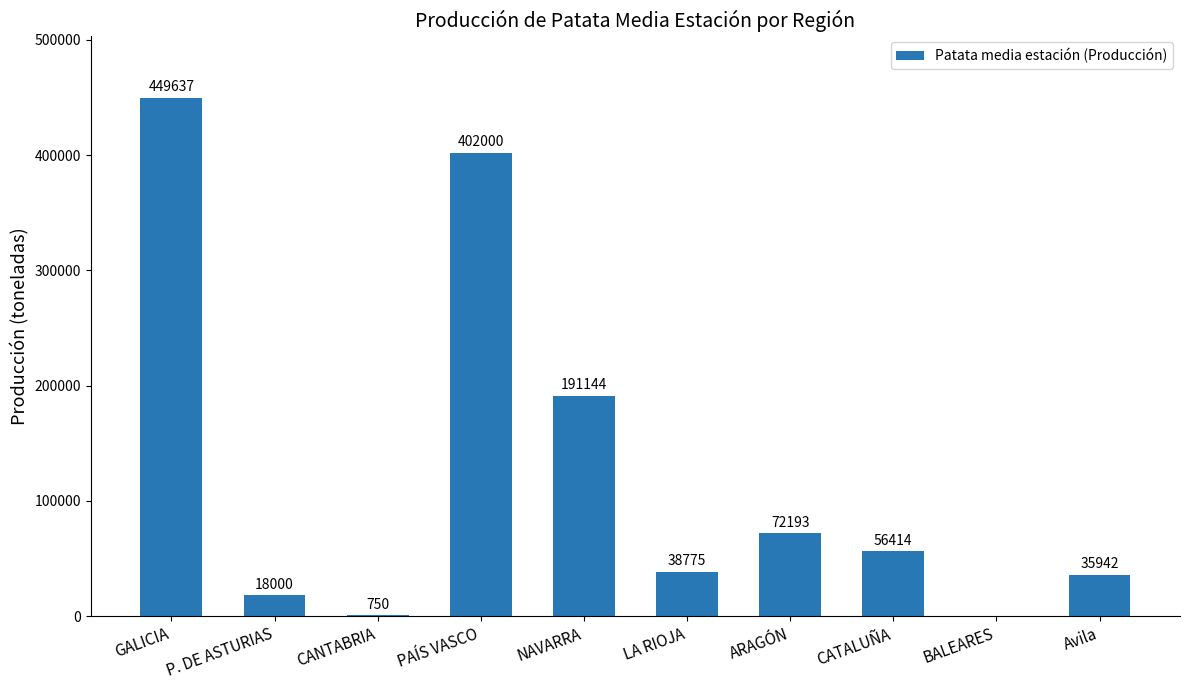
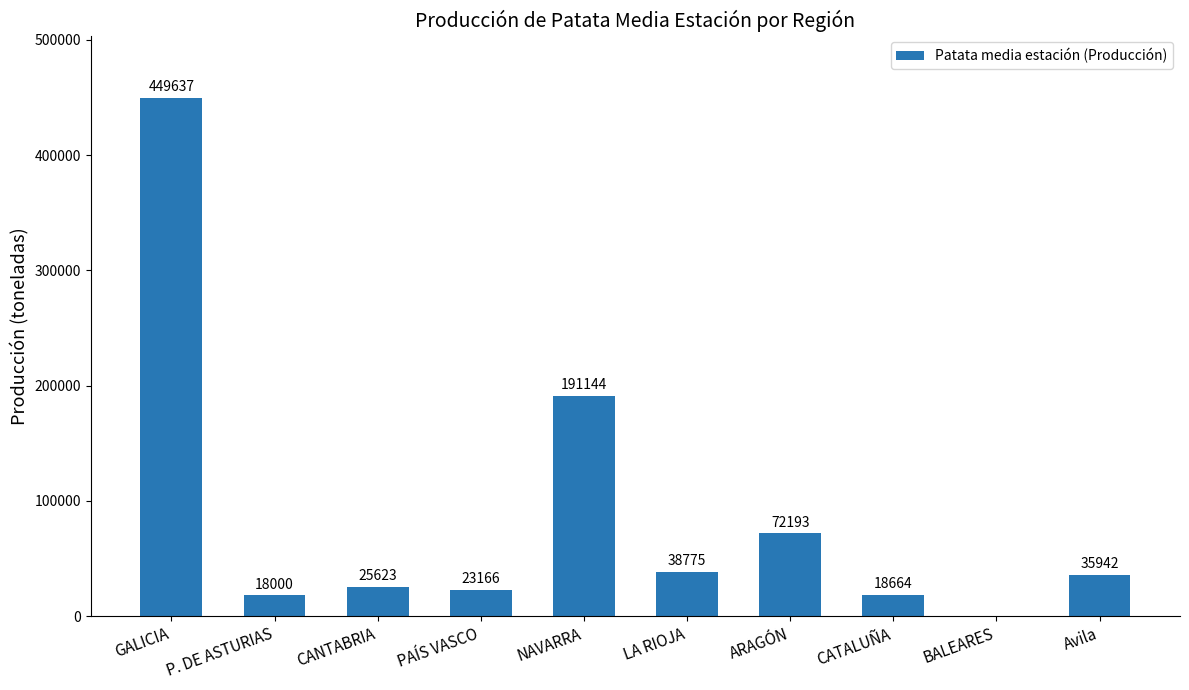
  {
    "GALICIA": 449637,
    "P. DE ASTURIAS": 18000,
-   "CANTABRIA": 750,
-   "PAÍS VASCO": 402000,
+   "CANTABRIA": 25623,
+   "PAÍS VASCO": 23166,
    "NAVARRA": 191144,
    "LA RIOJA": 38775,
    "ARAGÓN": 72193,
-   "CATALUÑA": 56414,
+   "CATALUÑA": 18664,
    "Avila": 35942
  }
